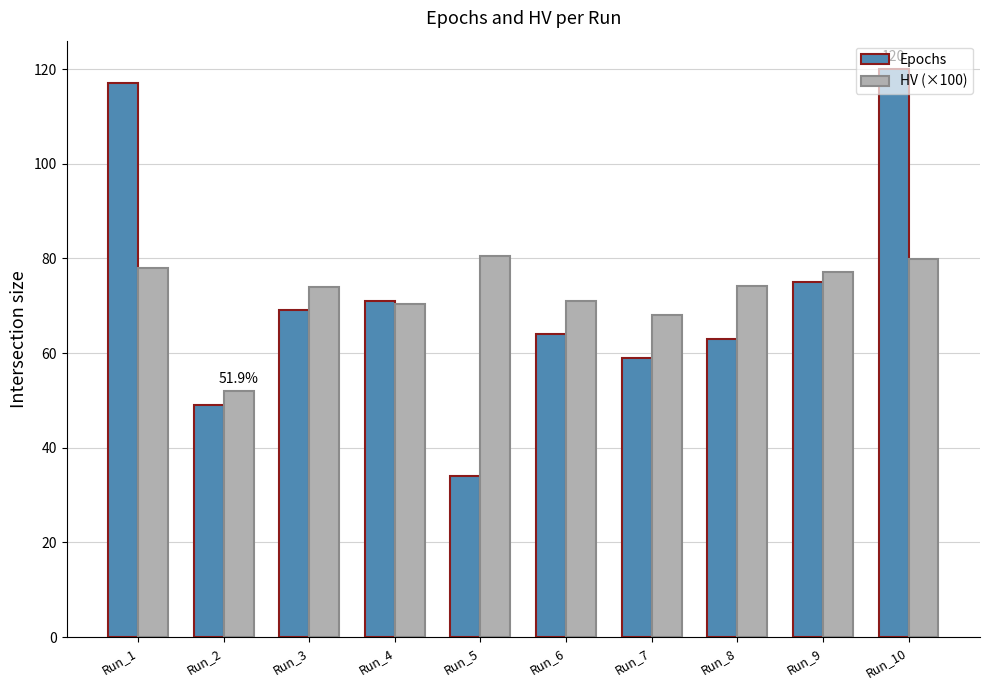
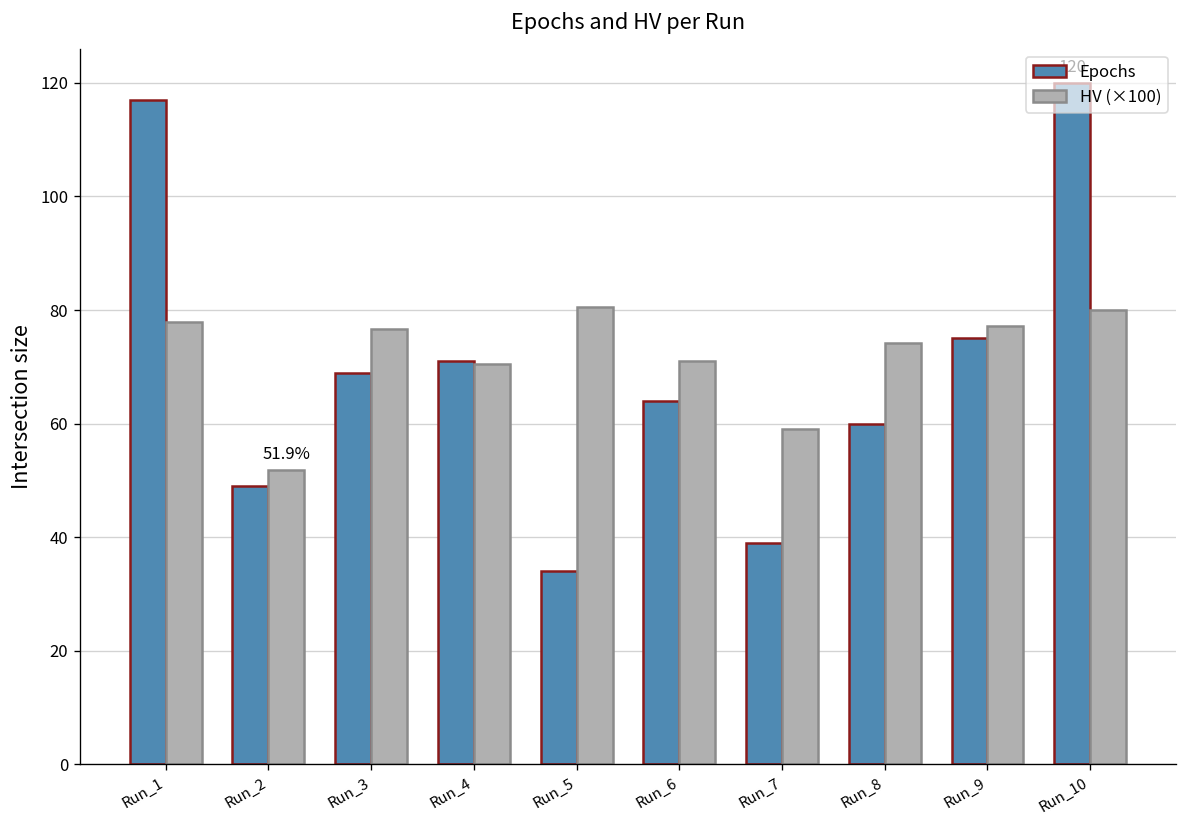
  {
    "Epochs": {
      "Run_1": 117,
      "Run_2": 49,
      "Run_3": 69,
      "Run_4": 71,
      "Run_5": 34,
      "Run_6": 64,
-     "Run_7": 59,
-     "Run_8": 63,
+     "Run_7": 39,
+     "Run_8": 60,
      "Run_9": 75
    },
    "HV (×100)": {
      "Run_1": 78,
-     "Run_3": 74,
+     "Run_3": 77,
      "Run_4": 70,
      "Run_5": 80,
      "Run_6": 71,
-     "Run_7": 68,
+     "Run_7": 59,
      "Run_8": 74,
      "Run_9": 77,
      "Run_10": 80
    }
  }
